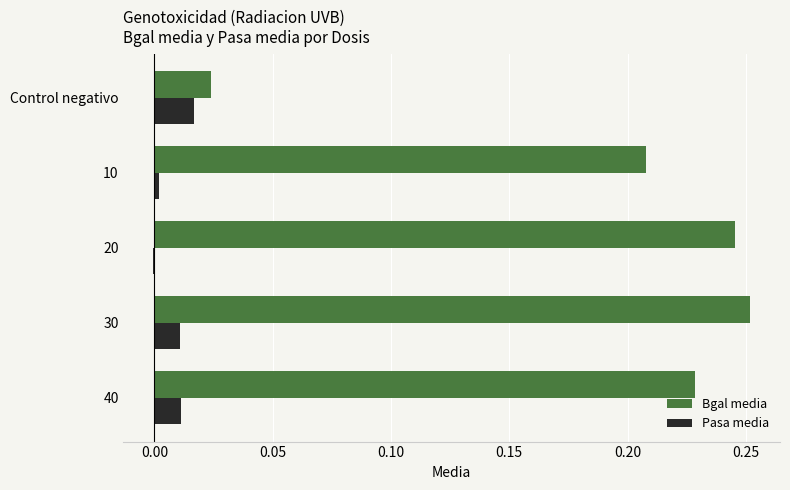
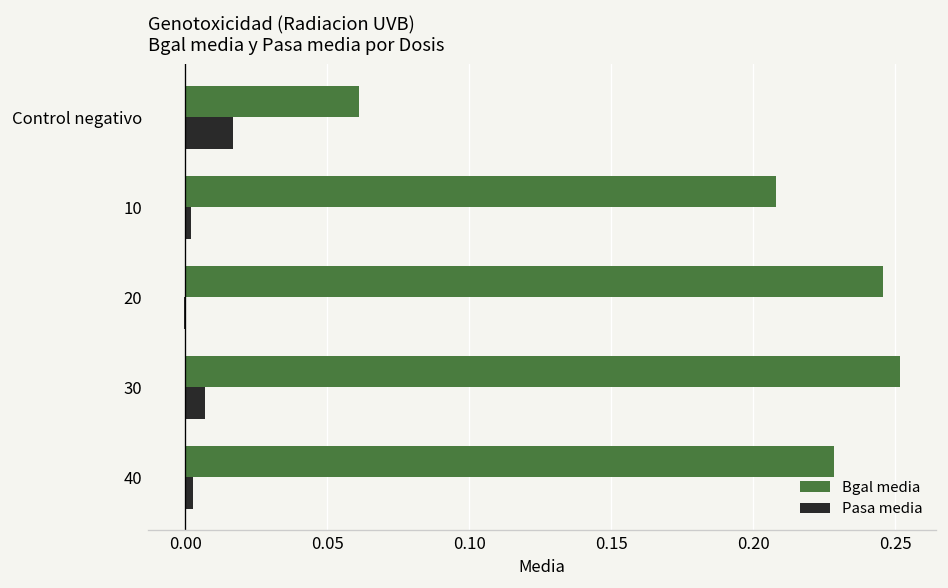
  {
    "Bgal media": {
-     "Control negativo": 0.024,
+     "Control negativo": 0.061,
      "10": 0.208,
      "20": 0.246,
      "30": 0.252,
      "40": 0.228
    },
    "Pasa media": {
      "Control negativo": 0.017,
      "10": 0.002,
-     "30": 0.011,
-     "40": 0.011
+     "30": 0.007,
+     "40": 0.003
    }
  }
